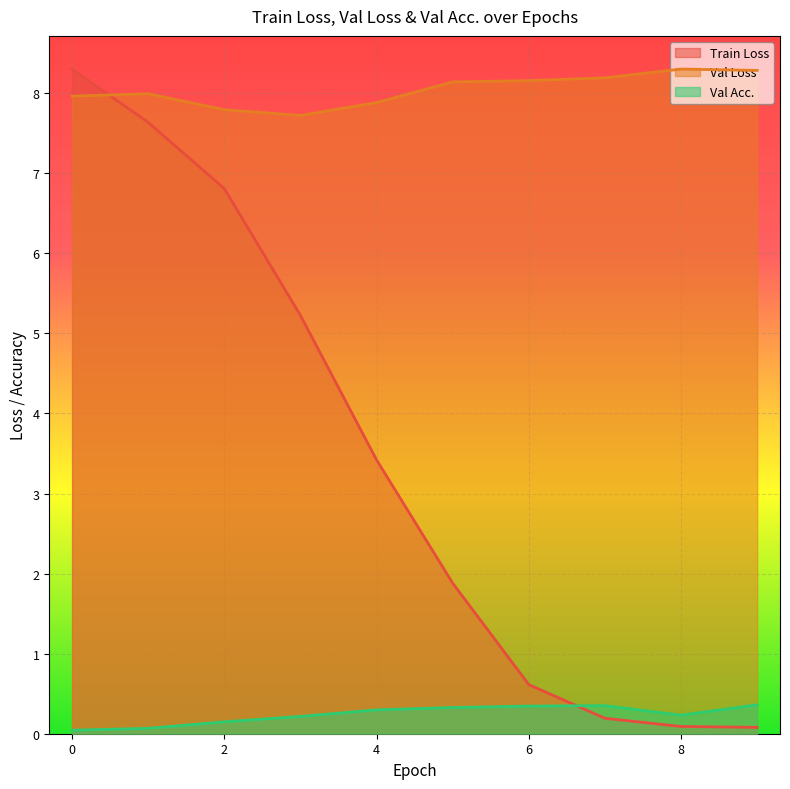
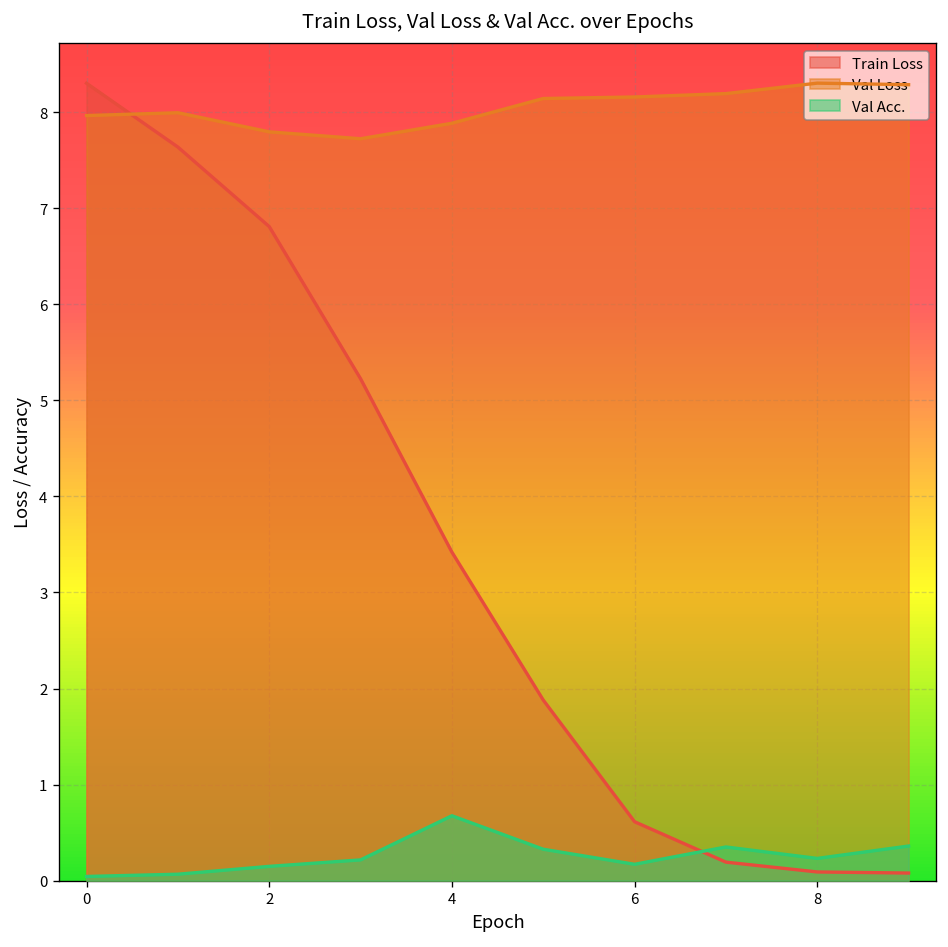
  {
    "Val Acc.": {
      "0": 0.0,
      "2": 0.1,
-     "4": 0.3,
-     "6": 0.3,
+     "4": 0.7,
+     "6": 0.2,
      "8": 0.2
    }
  }
